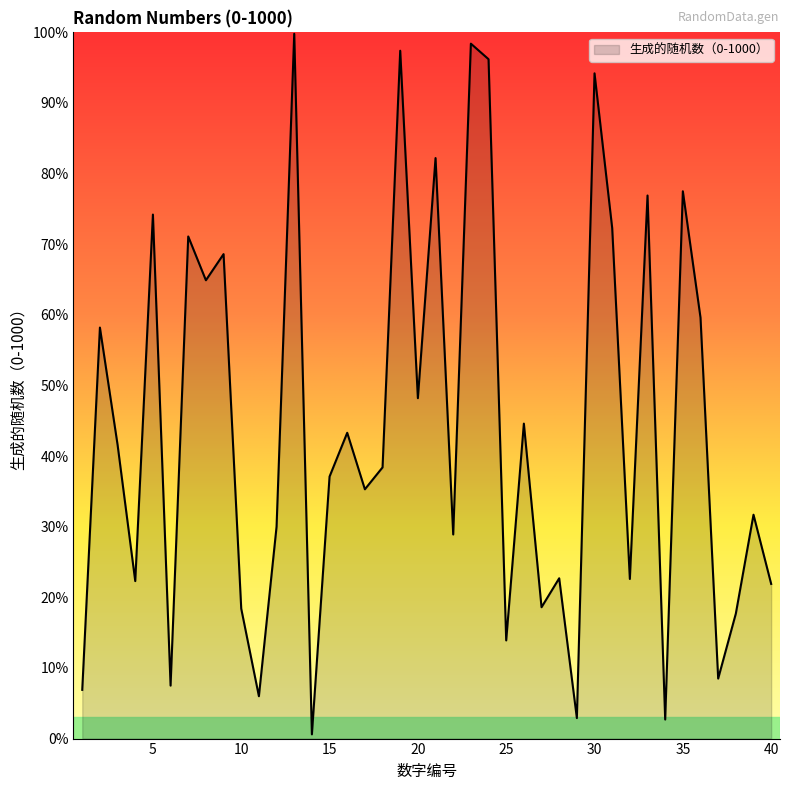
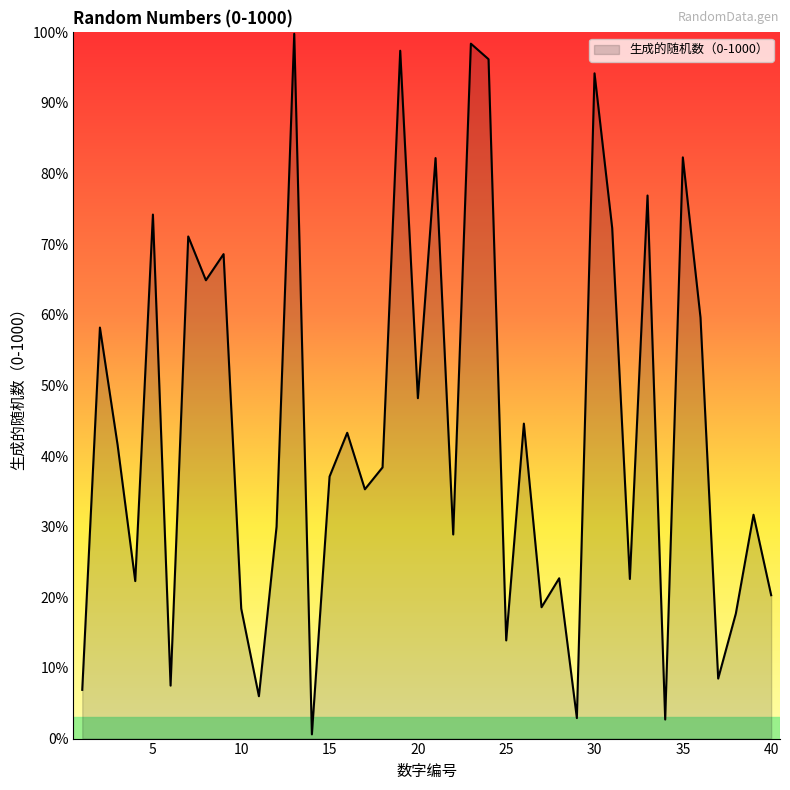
  {
    "5": "74%",
    "10": "18%",
    "15": "37%",
    "20": "48%",
    "25": "14%",
    "30": "94%",
-   "35": "78%",
-   "40": "22%"
+   "35": "82%",
+   "40": "20%"
  }
